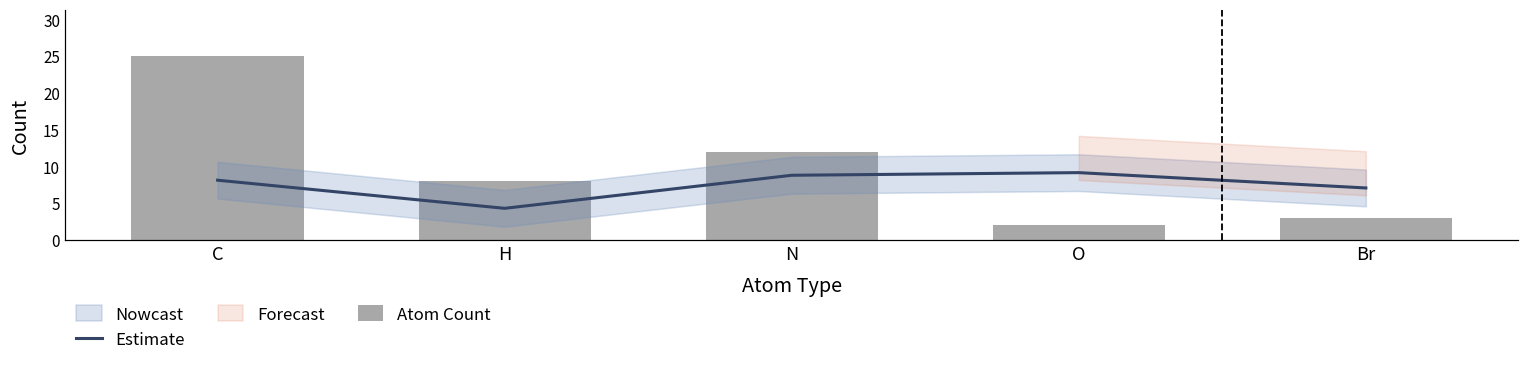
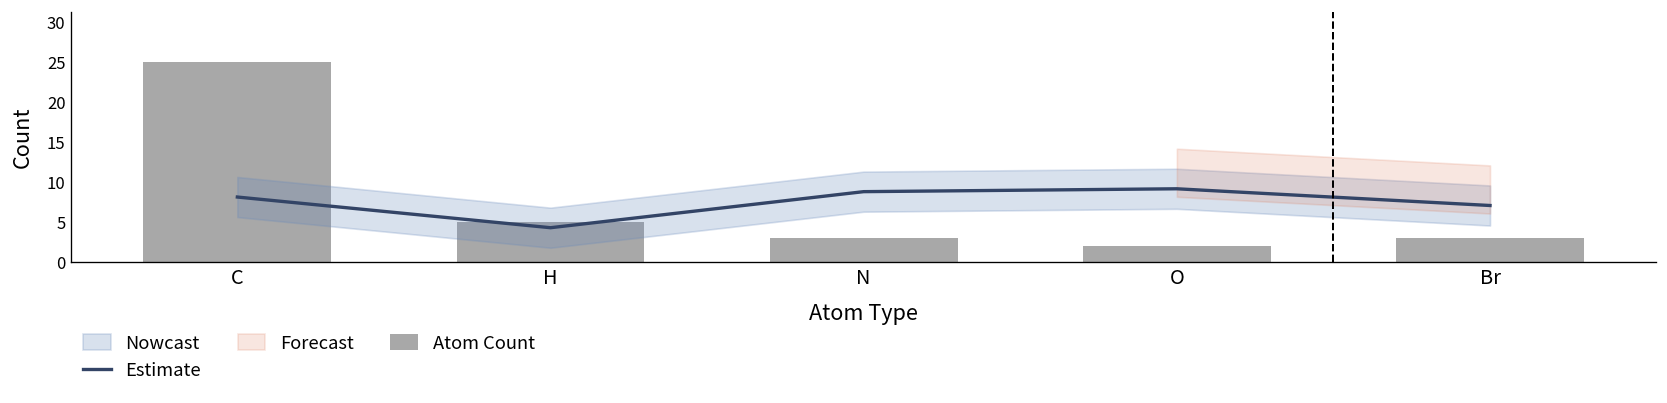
  {
    "Estimate": {
      "C": 8,
      "H": 4,
      "N": 9,
      "O": 9,
      "Br": 7
    },
    "Atom Count": {
      "C": 25,
-     "H": 8,
-     "N": 12,
+     "H": 5,
+     "N": 3,
      "O": 2,
      "Br": 3
    }
  }
